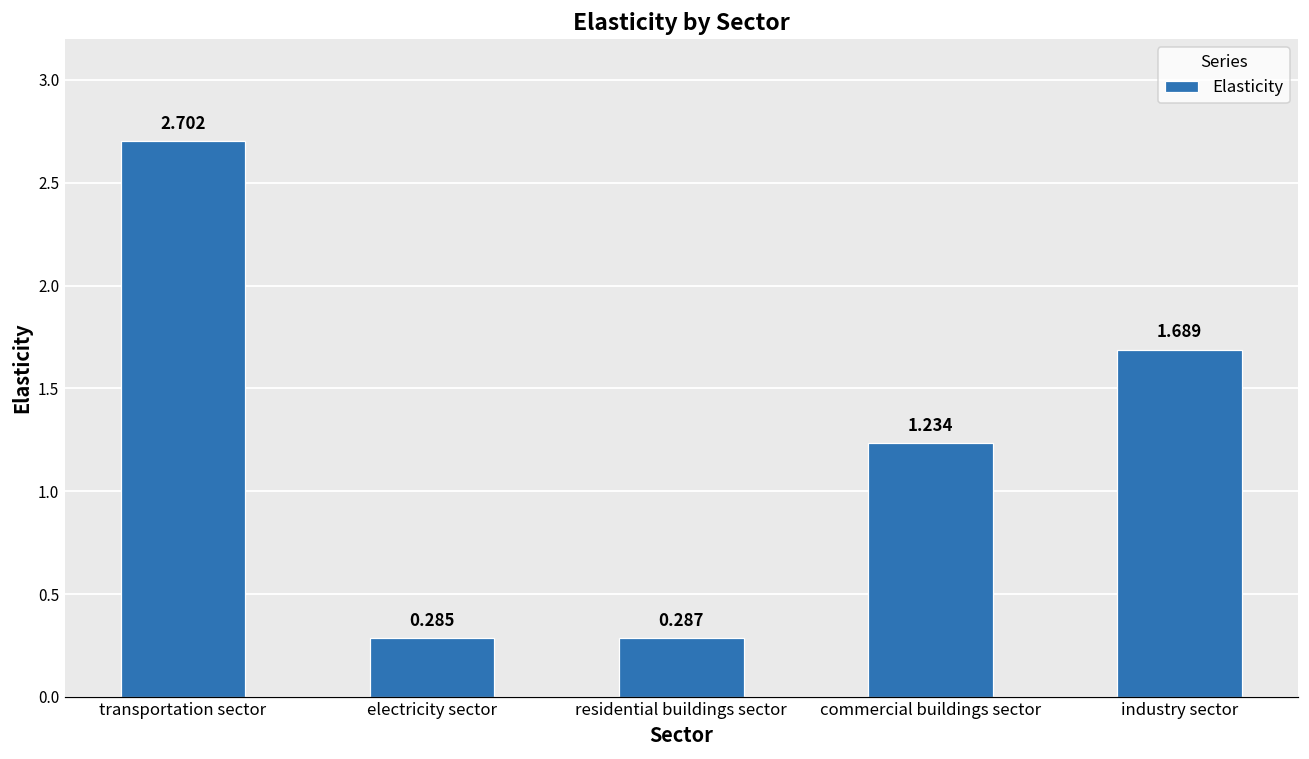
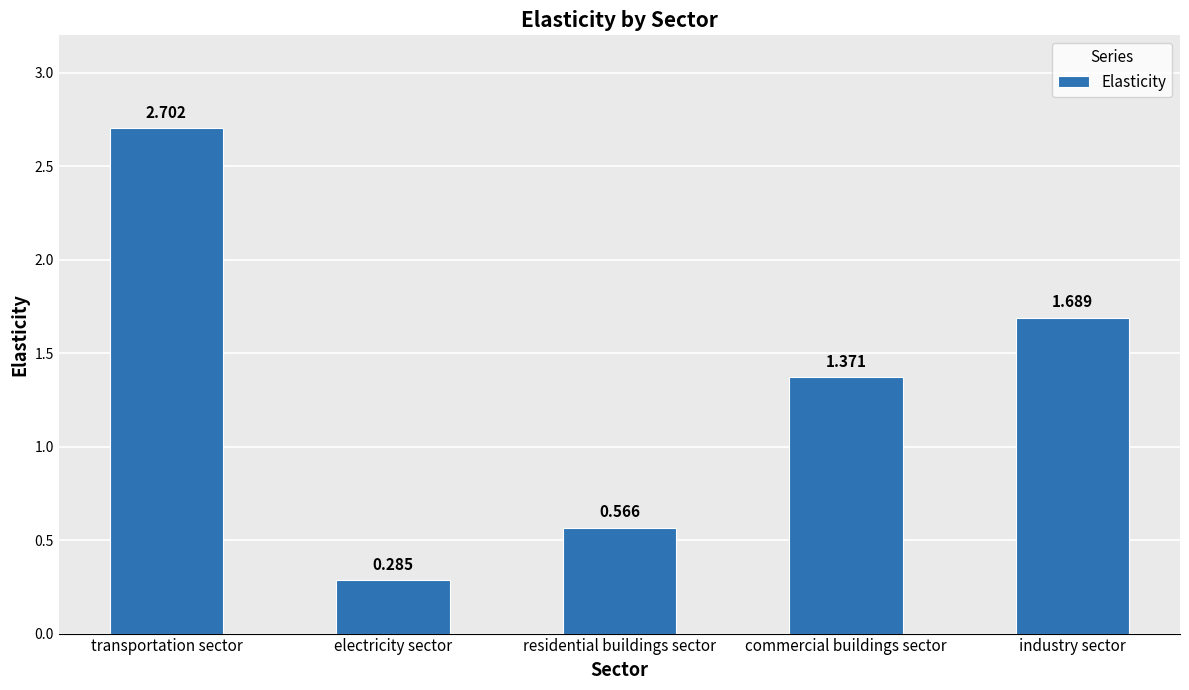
  {
    "transportation sector": 2.702,
    "electricity sector": 0.285,
-   "residential buildings sector": 0.287,
-   "commercial buildings sector": 1.234,
+   "residential buildings sector": 0.566,
+   "commercial buildings sector": 1.371,
    "industry sector": 1.689
  }
